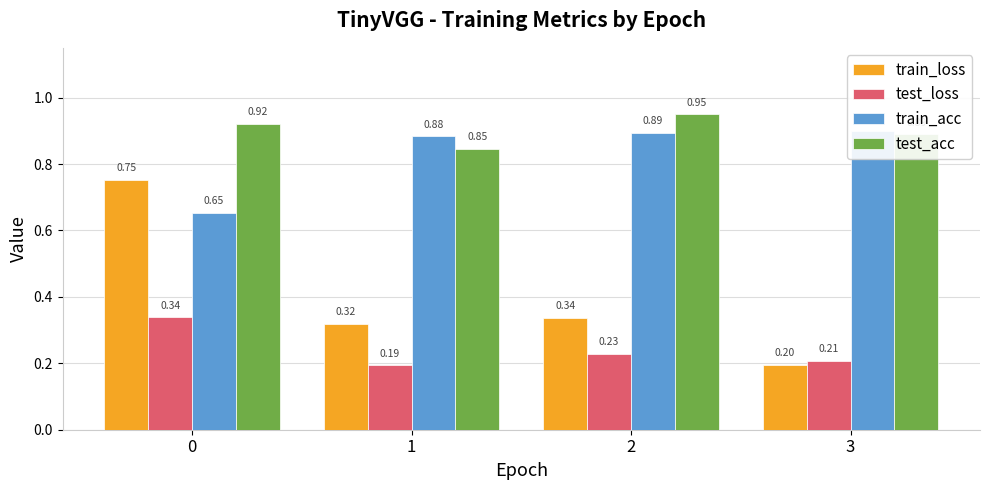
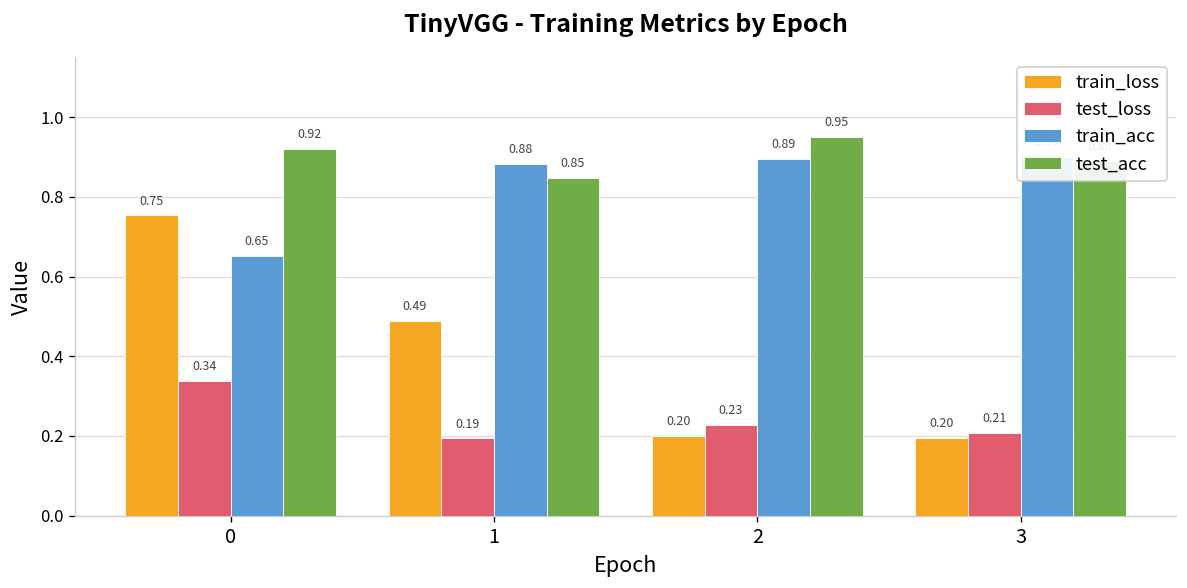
  {
    "train_loss": {
      "0": 0.75,
-     "1": 0.32,
-     "2": 0.34,
+     "1": 0.49,
+     "2": 0.20,
      "3": 0.20
    },
    "test_loss": {
      "0": 0.34,
      "1": 0.19,
      "2": 0.23,
      "3": 0.21
    },
    "train_acc": {
      "0": 0.65,
      "1": 0.88,
      "2": 0.89
    },
    "test_acc": {
      "0": 0.92,
      "1": 0.85,
      "2": 0.95
    }
  }
